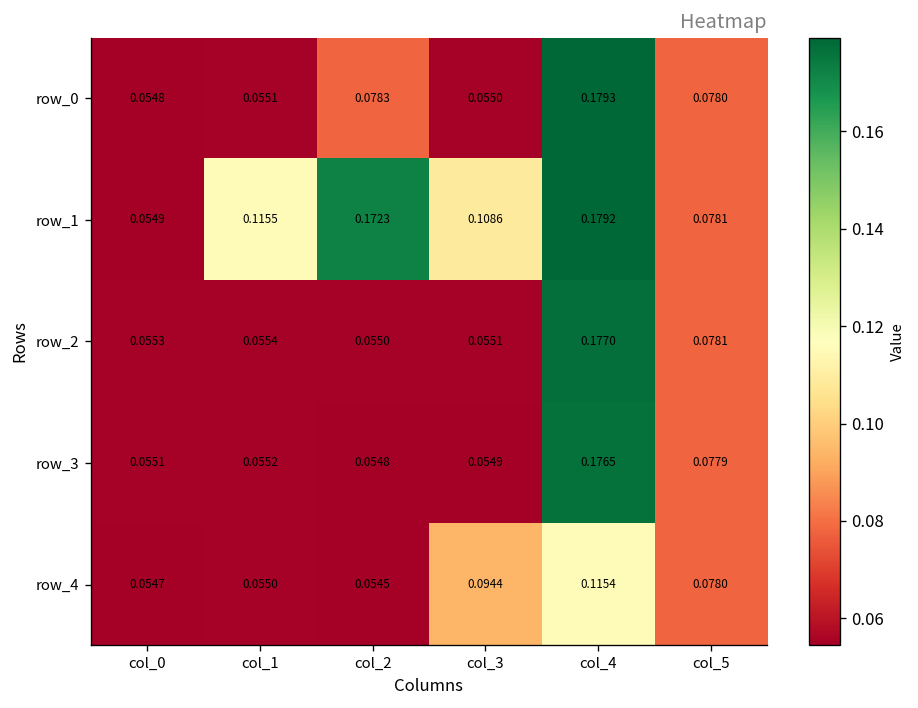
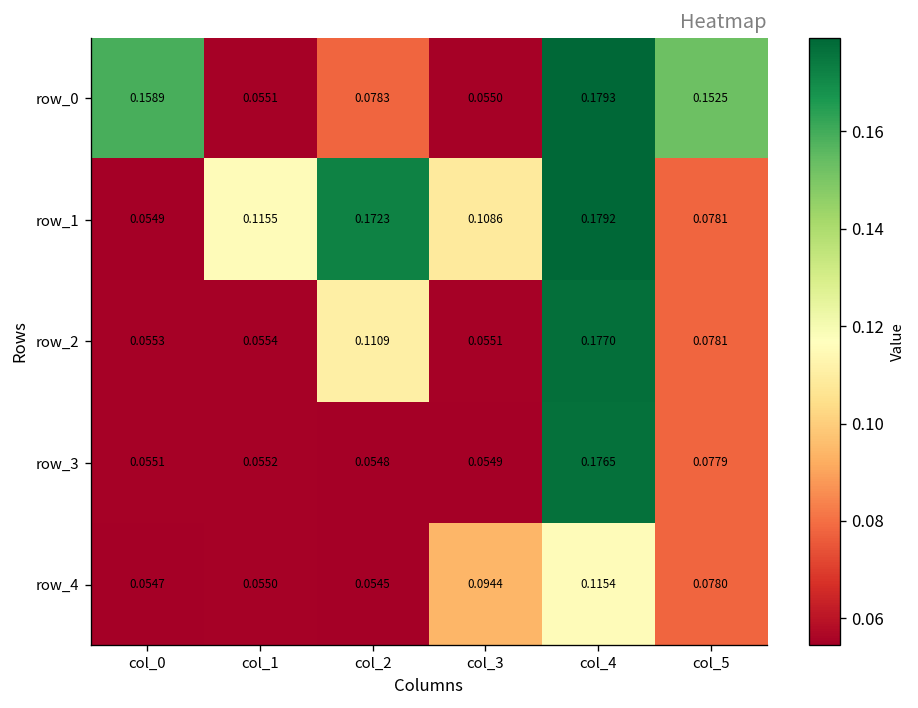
  {
    "row_0": {
-     "col_0": 0.0548,
+     "col_0": 0.1589,
      "col_1": 0.0551,
      "col_2": 0.0783,
      "col_3": 0.0550,
      "col_4": 0.1793,
-     "col_5": 0.0780
+     "col_5": 0.1525
    },
    "row_1": {
      "col_0": 0.0549,
      "col_1": 0.1155,
      "col_2": 0.1723,
      "col_3": 0.1086,
      "col_4": 0.1792,
      "col_5": 0.0781
    },
    "row_2": {
      "col_0": 0.0553,
      "col_1": 0.0554,
-     "col_2": 0.0550,
+     "col_2": 0.1109,
      "col_3": 0.0551,
      "col_4": 0.1770,
      "col_5": 0.0781
    },
    "row_3": {
      "col_0": 0.0551,
      "col_1": 0.0552,
      "col_2": 0.0548,
      "col_3": 0.0549,
      "col_4": 0.1765,
      "col_5": 0.0779
    },
    "row_4": {
      "col_0": 0.0547,
      "col_1": 0.0550,
      "col_2": 0.0545,
      "col_3": 0.0944,
      "col_4": 0.1154,
      "col_5": 0.0780
    }
  }
